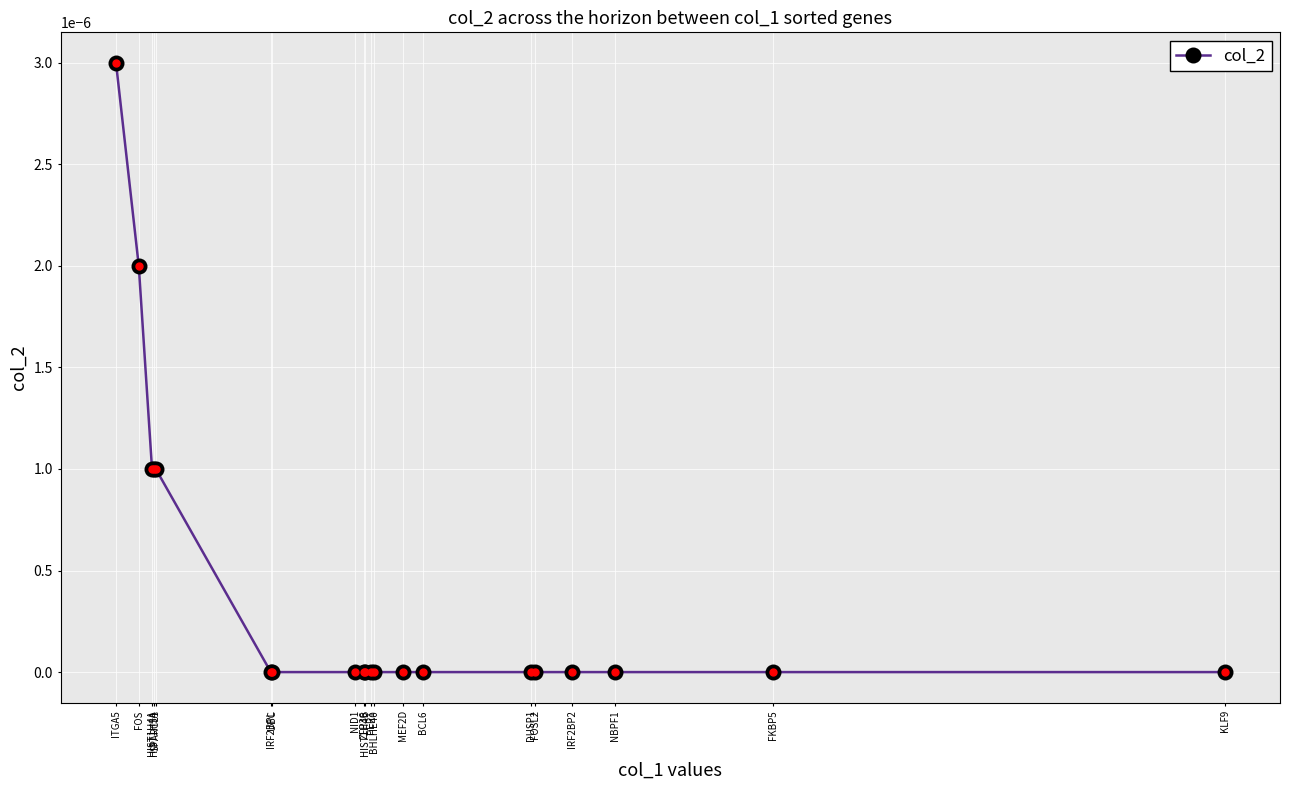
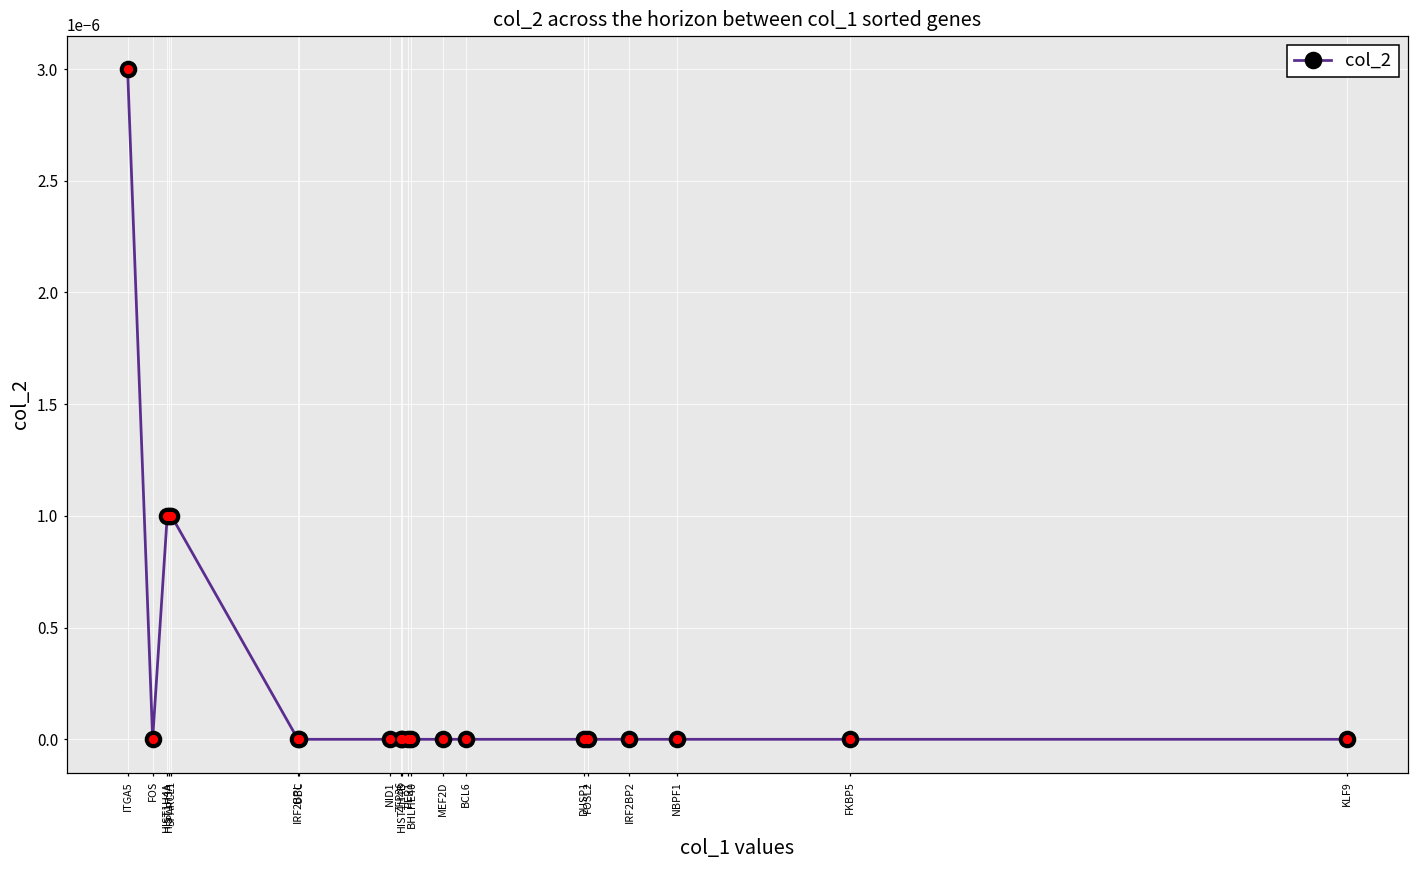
  {
    "ITGA5": 0.000003,
-   "FOS": 0.000002,
+   "FOS": 0.000000,
    "HIST1H4A": 0.000001,
    "HIST1H3A": 0.000001,
    "SPARCL1": 0.000001,
    "IRF2BPL": 0.000000,
    "UBC": 0.000000,
    "NID1": 0.000000,
    "ZFP36": 0.000000,
    "HIST1H4B": 0.000000,
    "PER1": 0.000000,
    "BHLHE40": 0.000000,
    "MEF2D": 0.000000,
    "BCL6": 0.000000,
    "DUSP1": 0.000000,
    "FOSL2": 0.000000,
    "IRF2BP2": 0.000000,
    "NBPF1": 0.000000,
    "FKBP5": 0.000000,
    "KLF9": 0.000000
  }
